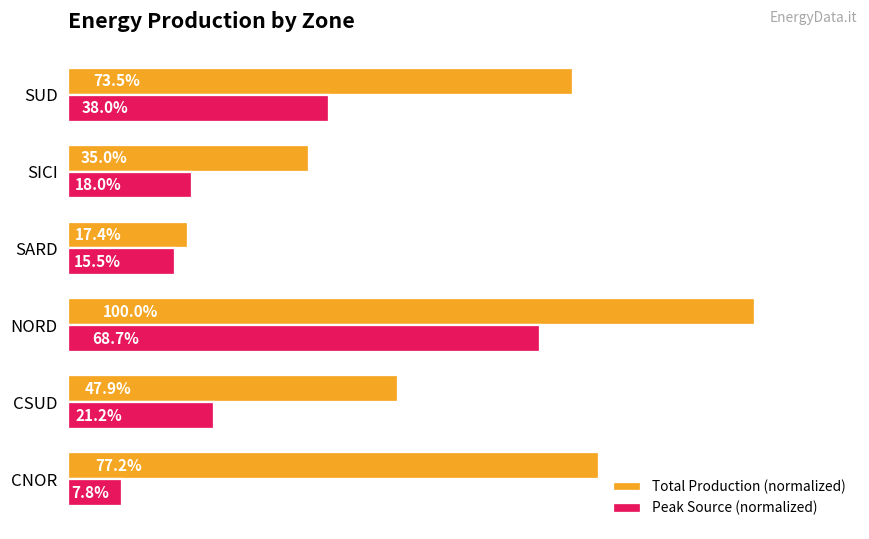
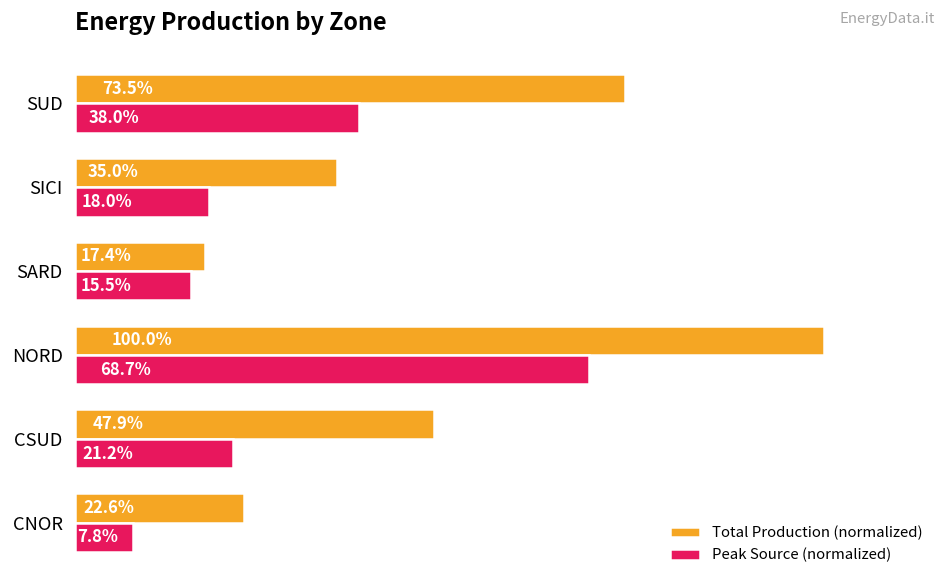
  {
    "Total Production (normalized)": {
      "SUD": "73.5%",
      "SICI": "35.0%",
      "SARD": "17.4%",
      "NORD": "100.0%",
      "CSUD": "47.9%",
-     "CNOR": "77.2%"
+     "CNOR": "22.6%"
    },
    "Peak Source (normalized)": {
      "SUD": "38.0%",
      "SICI": "18.0%",
      "SARD": "15.5%",
      "NORD": "68.7%",
      "CSUD": "21.2%",
      "CNOR": "7.8%"
    }
  }
